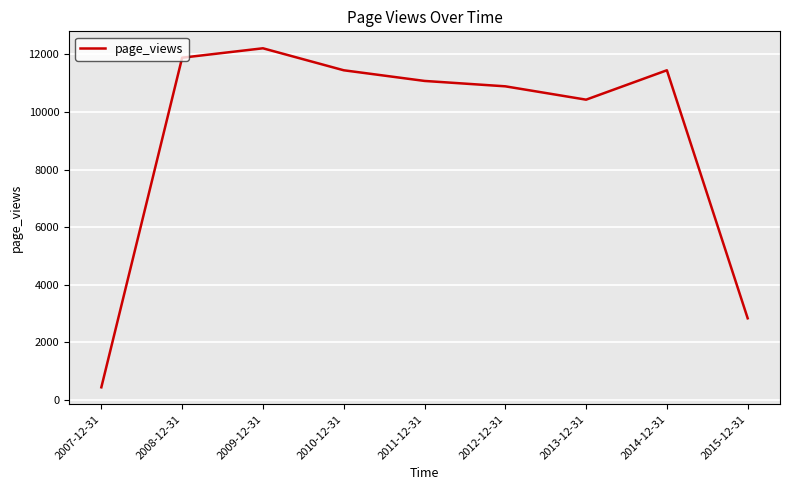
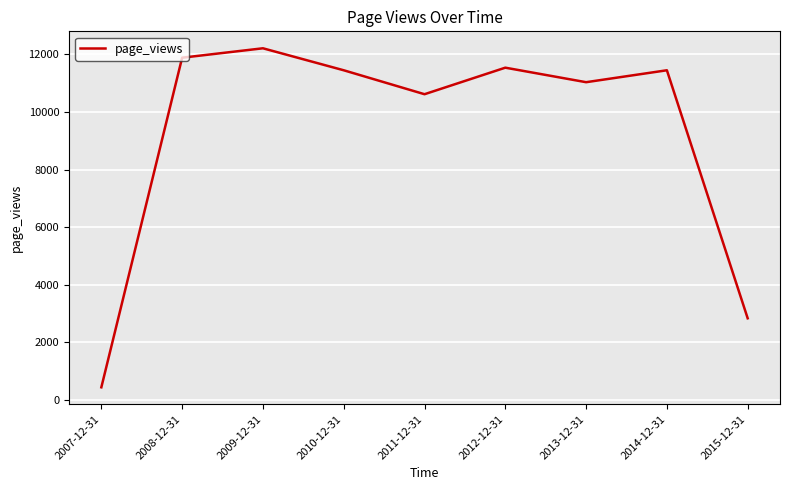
  {
    "2007-12-31": 400,
    "2009-12-31": 12200,
    "2010-12-31": 11400,
-   "2011-12-31": 11100,
-   "2012-12-31": 10900,
-   "2013-12-31": 10400,
+   "2011-12-31": 10600,
+   "2012-12-31": 11500,
+   "2013-12-31": 11000,
    "2014-12-31": 11400,
    "2015-12-31": 2800
  }
